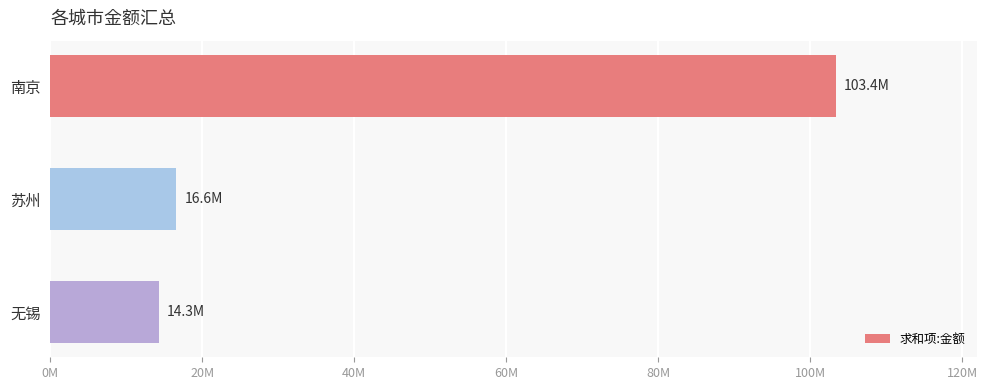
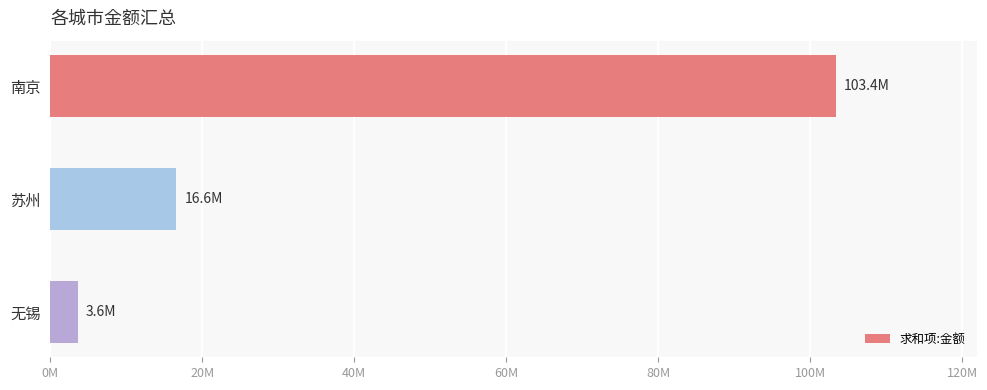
  {
    "南京": "103.4M",
    "苏州": "16.6M",
-   "无锡": "14.3M"
+   "无锡": "3.6M"
  }
